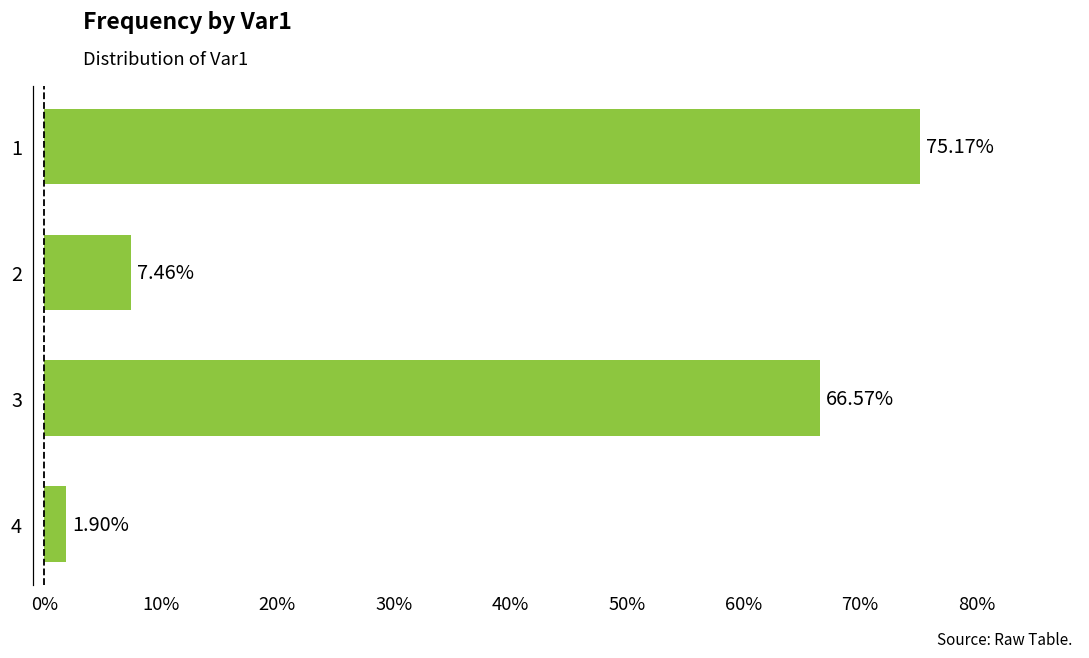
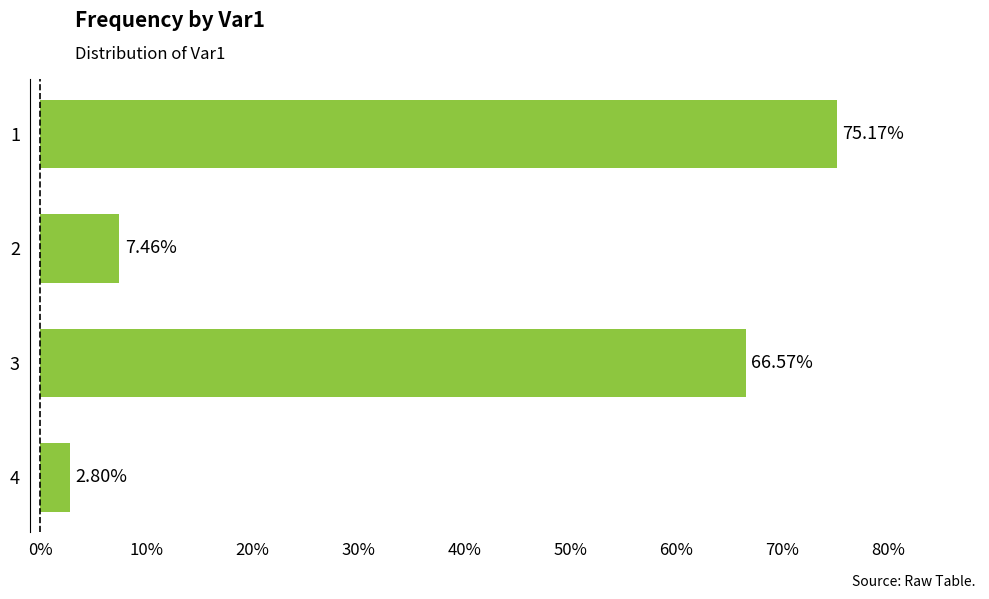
  {
    "1": "75.17%",
    "2": "7.46%",
    "3": "66.57%",
-   "4": "1.90%"
+   "4": "2.80%"
  }
